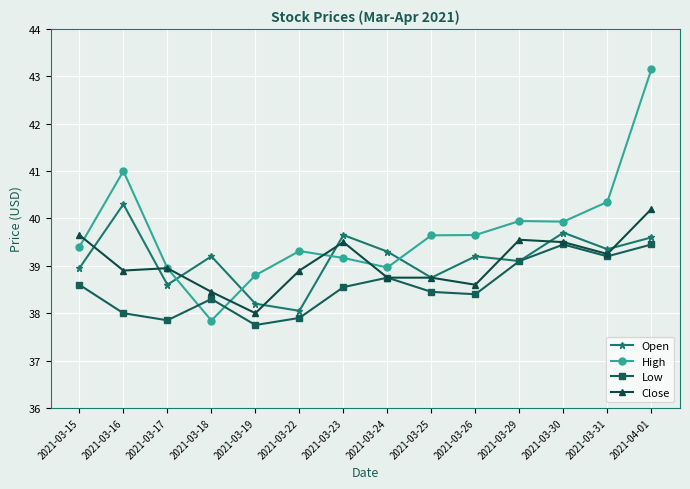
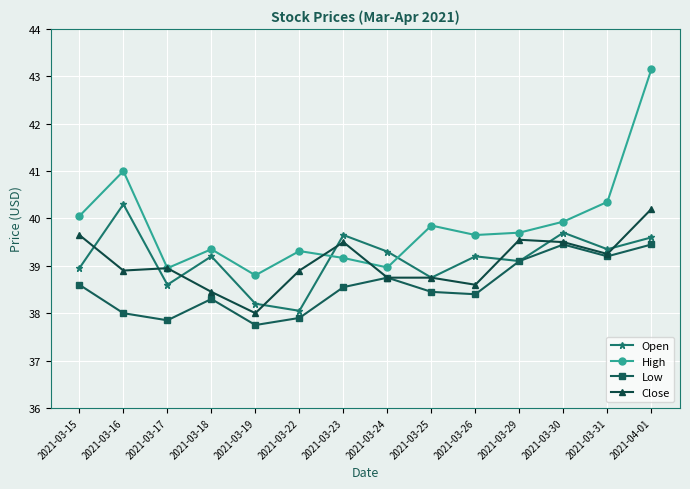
  {
    "High": {
-     "2021-03-15": 39.4,
+     "2021-03-15": 40.0,
      "2021-03-16": 41.0,
-     "2021-03-18": 37.8,
+     "2021-03-18": 39.3,
      "2021-03-19": 38.8,
      "2021-03-22": 39.3,
      "2021-03-23": 39.2,
      "2021-03-24": 39.0,
-     "2021-03-25": 39.6,
+     "2021-03-25": 39.8,
      "2021-03-26": 39.7,
-     "2021-03-29": 39.9,
+     "2021-03-29": 39.7,
      "2021-03-30": 39.9,
      "2021-03-31": 40.3,
      "2021-04-01": 43.2
    }
  }
